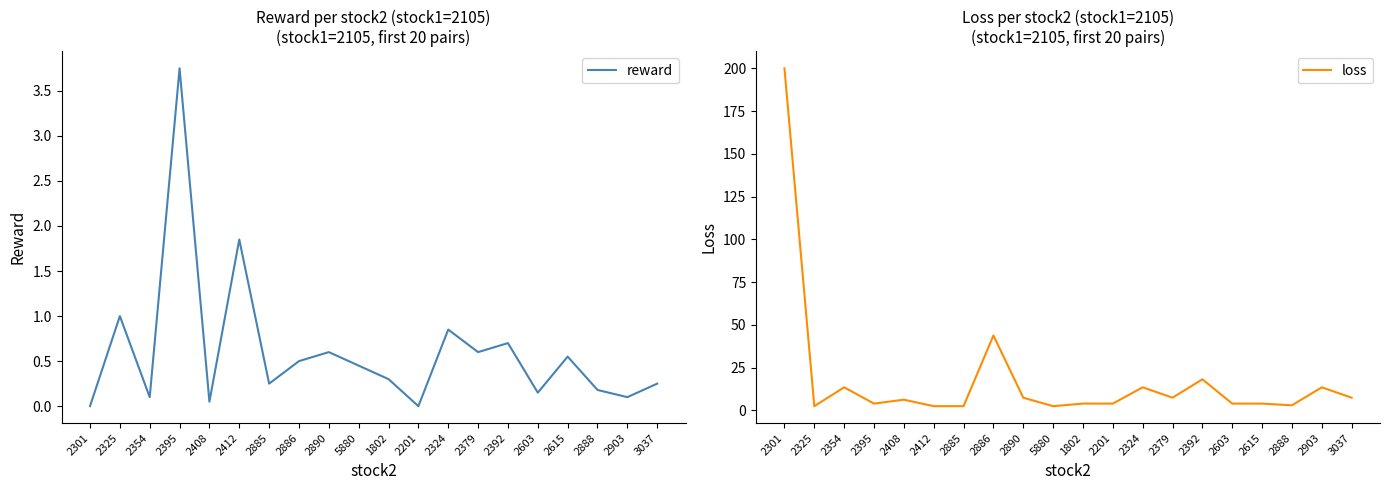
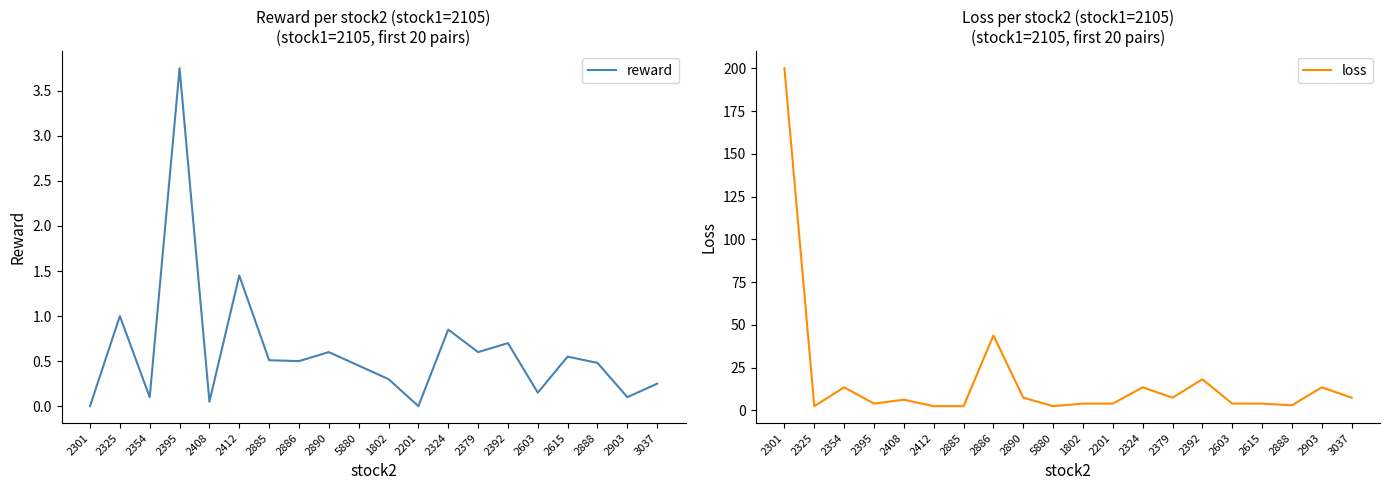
  {
    "Reward per stock2 (stock1=2105) (stock1=2105, first 20 pairs)": {
      "2301": 0.0,
      "2325": 1.0,
      "2354": 0.1,
      "2395": 3.8,
      "2408": 0.1,
-     "2412": 1.9,
-     "2885": 0.3,
+     "2412": 1.5,
+     "2885": 0.5,
      "2886": 0.5,
      "2890": 0.6,
      "5880": 0.5,
      "1802": 0.3,
      "2201": 0.0,
      "2324": 0.9,
      "2379": 0.6,
      "2392": 0.7,
      "2603": 0.2,
      "2615": 0.6,
-     "2888": 0.2,
+     "2888": 0.5,
      "2903": 0.1,
      "3037": 0.3
    },
    "Loss per stock2 (stock1=2105) (stock1=2105, first 20 pairs)": {
      "2301": 200,
      "2325": 3,
      "2354": 14,
      "2395": 4,
      "2408": 6,
      "2412": 3,
      "2885": 3,
      "2886": 44,
      "2890": 7,
      "5880": 3,
      "1802": 4,
      "2201": 4,
      "2324": 14,
      "2379": 7,
      "2392": 18,
      "2603": 4,
      "2615": 4,
      "2888": 3,
      "2903": 14,
      "3037": 7
    }
  }
